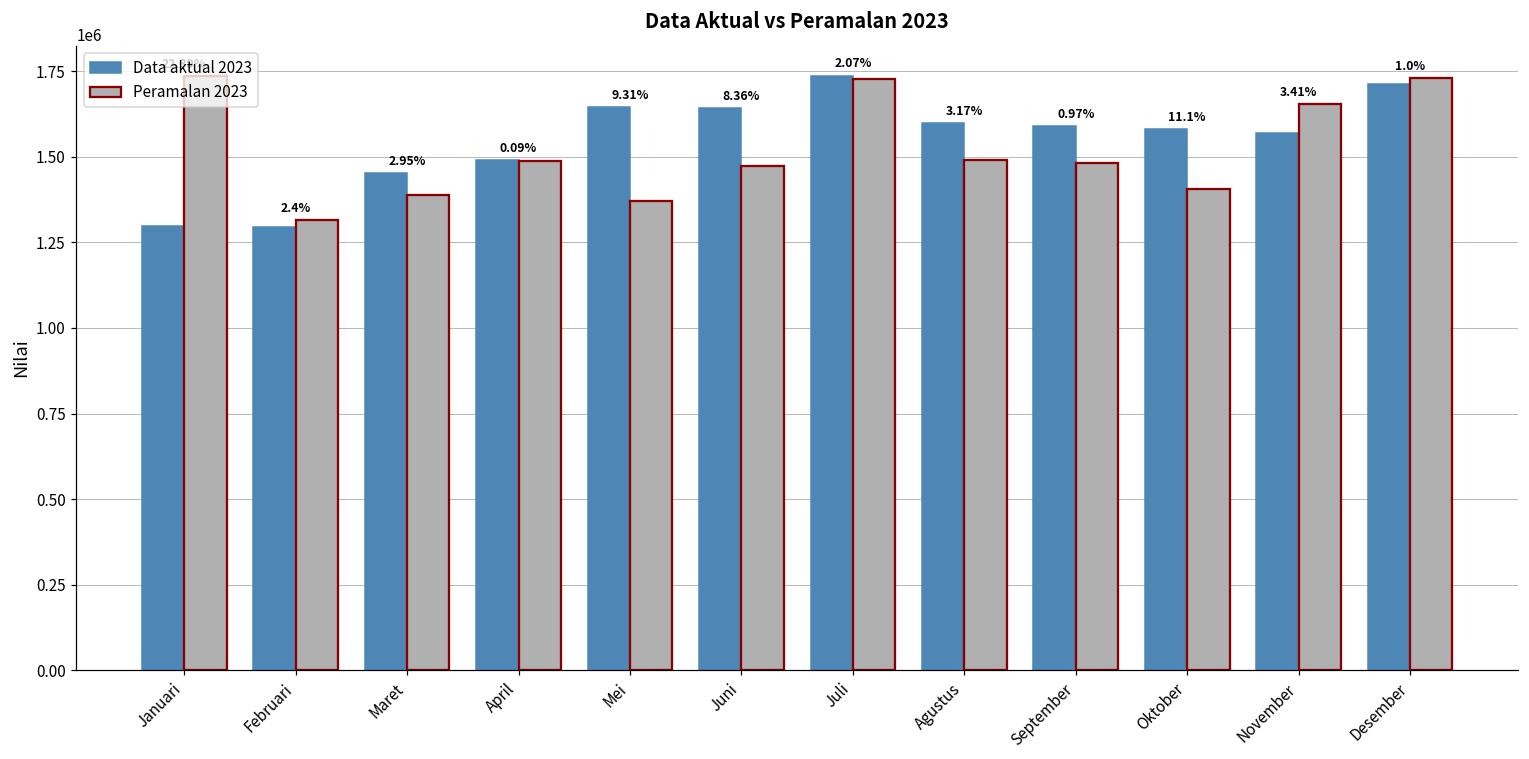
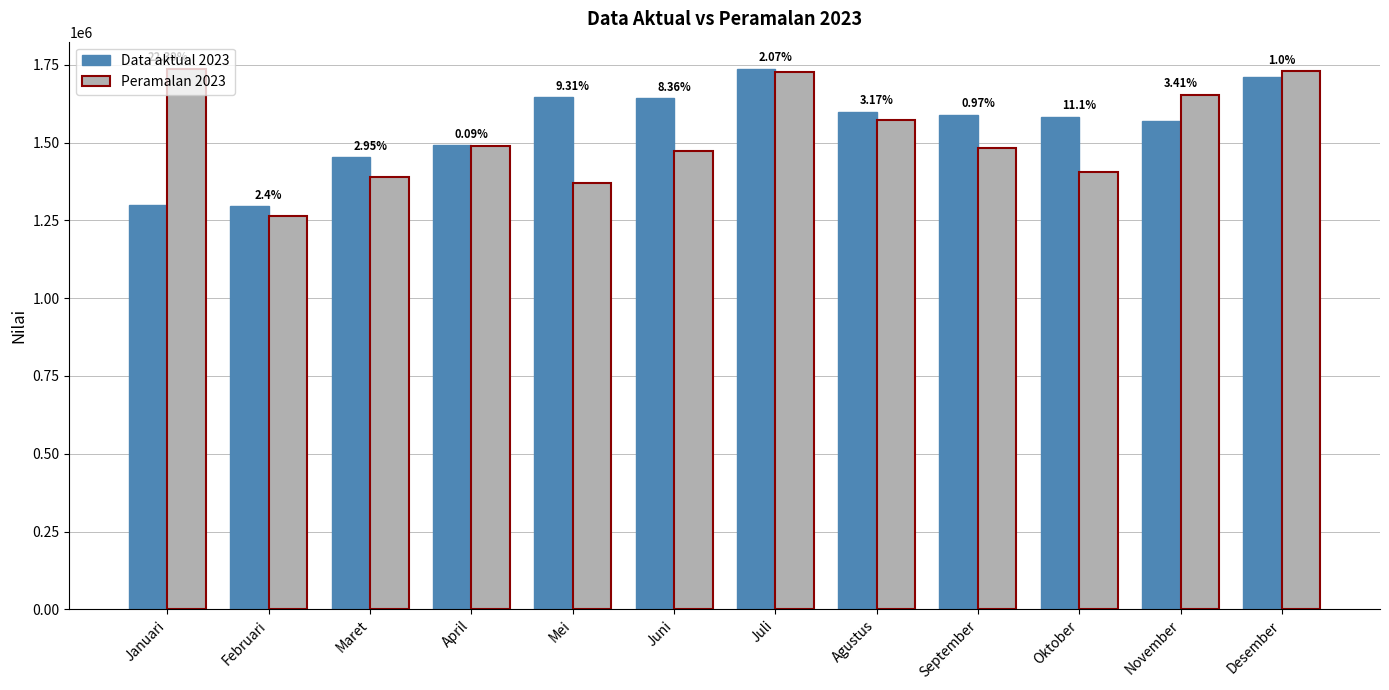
  {
    "Data aktual 2023": {
      "Januari": 1300000,
      "Februari": 1300000,
      "November": 1570000,
      "Desember": 1710000
    },
    "Peramalan 2023": {
-     "Februari": 1310000,
+     "Februari": 1260000,
      "Maret": 1390000,
      "Mei": 1370000,
      "Juni": 1470000,
      "Juli": 1730000,
-     "Agustus": 1490000,
+     "Agustus": 1570000,
      "September": 1480000,
      "Oktober": 1410000
    }
  }
